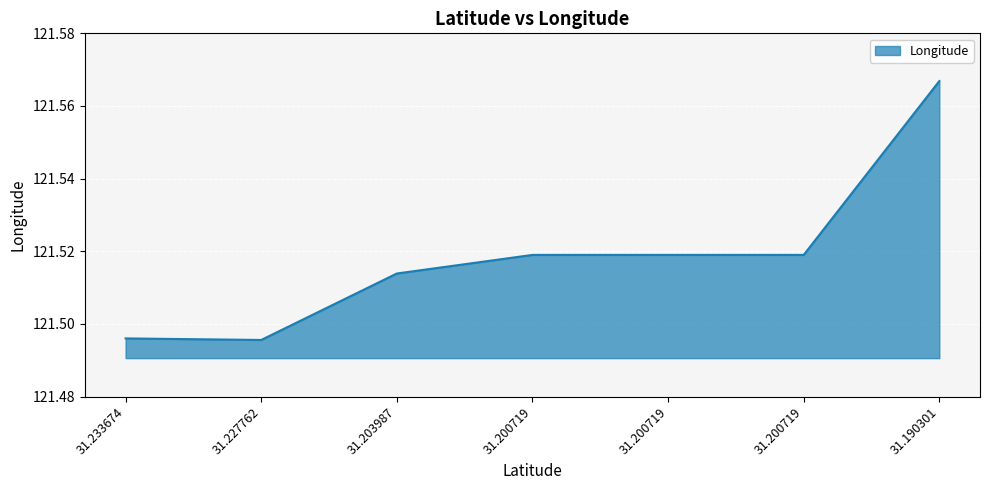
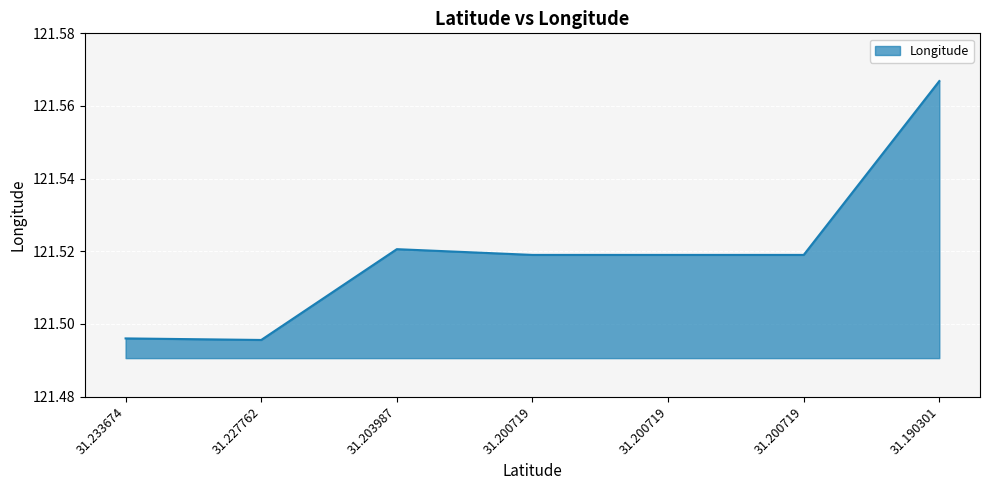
  {
    "31.233674": 121.496,
    "31.227762": 121.496,
-   "31.203987": 121.514,
+   "31.203987": 121.521,
    "31.190301": 121.567
  }
